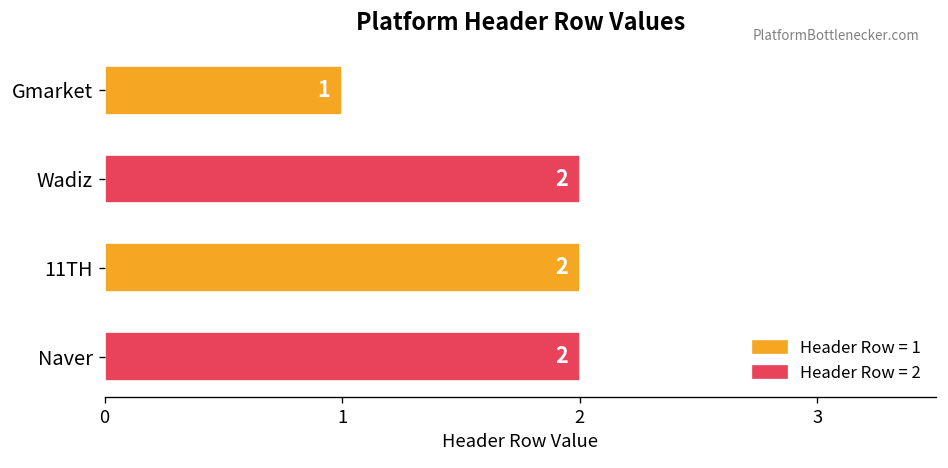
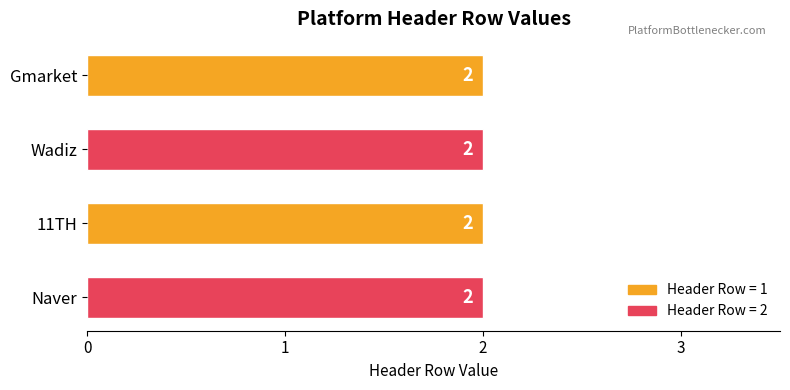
  {
-   "Gmarket": 1,
+   "Gmarket": 2,
    "Wadiz": 2,
    "11TH": 2,
    "Naver": 2
  }
